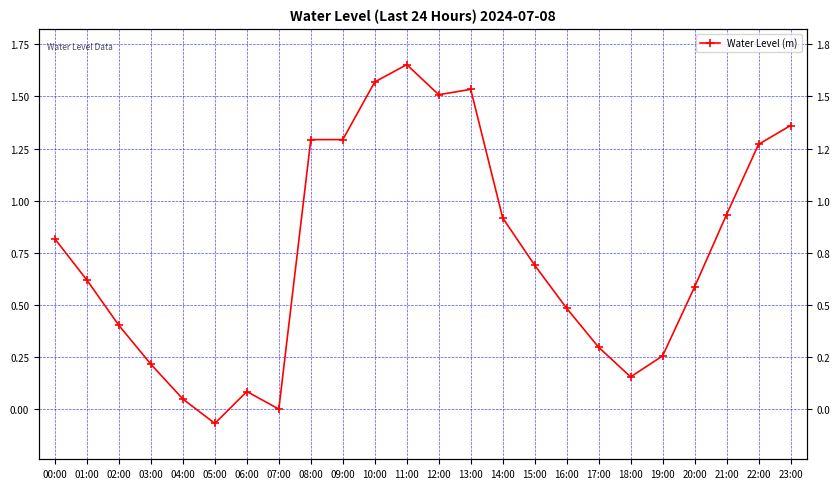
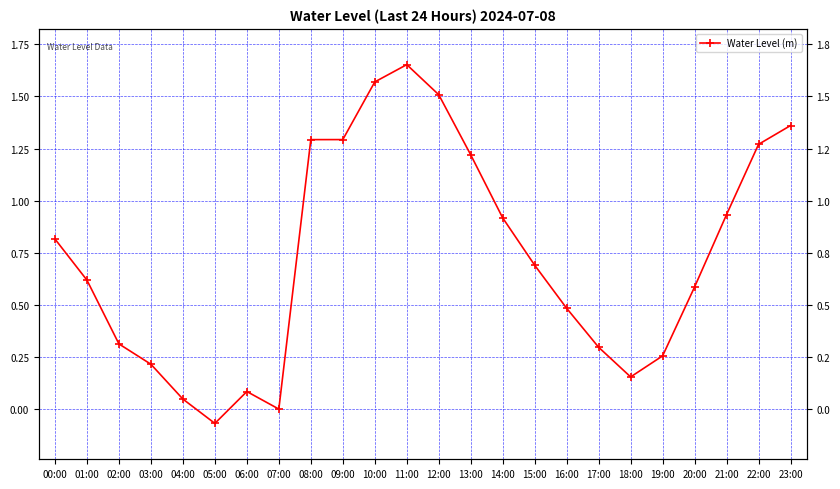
  {
    "00:00": 0.82,
    "01:00": 0.62,
-   "02:00": 0.40,
+   "02:00": 0.31,
    "03:00": 0.22,
    "04:00": 0.05,
    "05:00": -0.07,
    "06:00": 0.08,
    "07:00": 0.00,
    "08:00": 1.29,
    "09:00": 1.29,
    "10:00": 1.57,
    "11:00": 1.65,
    "12:00": 1.51,
-   "13:00": 1.53,
+   "13:00": 1.22,
    "14:00": 0.92,
    "15:00": 0.69,
    "16:00": 0.48,
    "17:00": 0.30,
    "18:00": 0.15,
    "19:00": 0.26,
    "20:00": 0.59,
    "21:00": 0.93,
    "22:00": 1.27,
    "23:00": 1.36
  }
